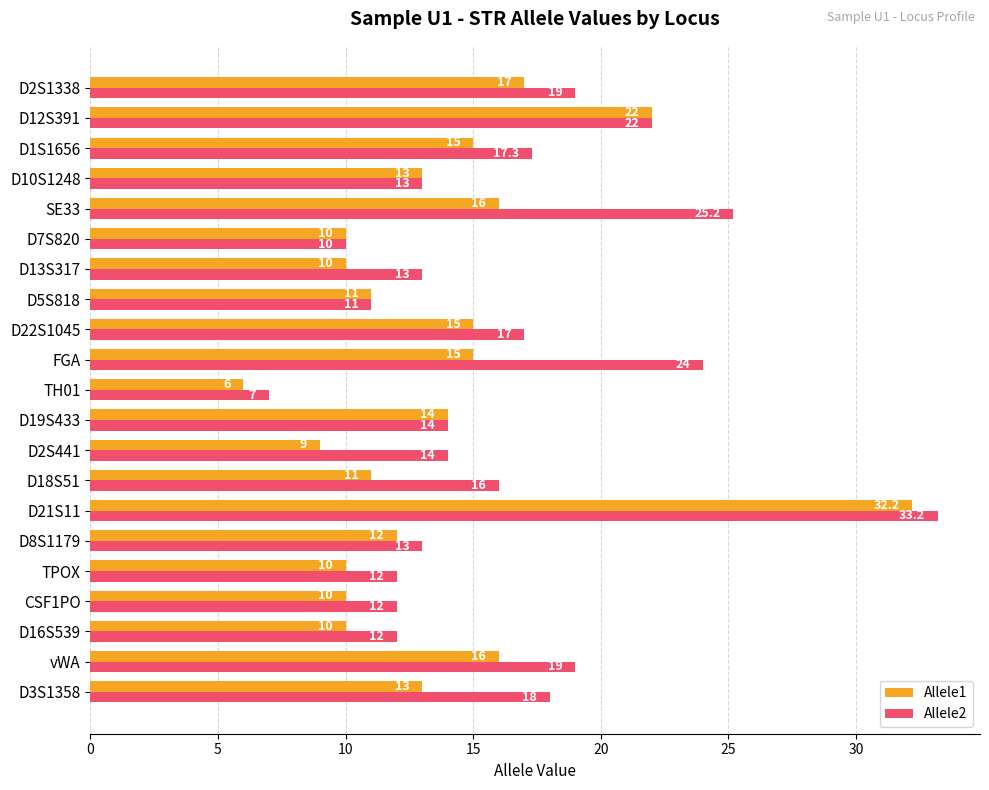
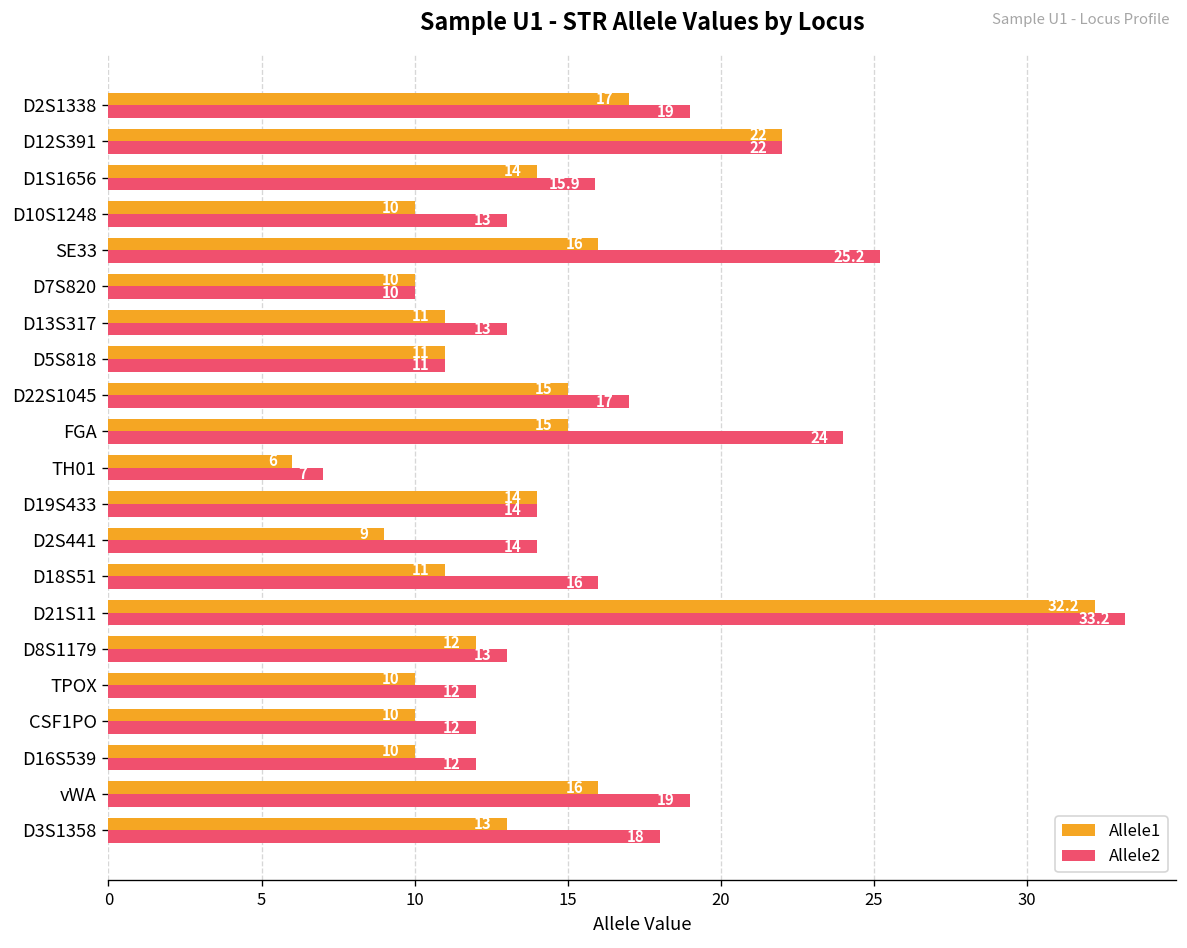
  {
    "Allele1": {
      "D2S1338": 17,
-     "D1S1656": 15,
-     "D10S1248": 13,
+     "D1S1656": 14,
+     "D10S1248": 10,
      "SE33": 16,
-     "D13S317": 10,
+     "D13S317": 11,
      "D22S1045": 15,
      "FGA": 15,
      "TH01": 6,
      "D2S441": 9,
      "D18S51": 11,
      "D21S11": 32.2,
      "D8S1179": 12,
      "TPOX": 10,
      "CSF1PO": 10,
      "D16S539": 10,
      "vWA": 16,
      "D3S1358": 13
    },
    "Allele2": {
      "D2S1338": 19,
-     "D1S1656": 17.3,
+     "D1S1656": 15.9,
      "D10S1248": 13,
      "SE33": 25.2,
      "D13S317": 13,
      "D22S1045": 17,
      "FGA": 24,
      "TH01": 7,
      "D2S441": 14,
      "D18S51": 16,
      "D21S11": 33.2,
      "D8S1179": 13,
      "TPOX": 12,
      "CSF1PO": 12,
      "D16S539": 12,
      "vWA": 19,
      "D3S1358": 18
    }
  }
